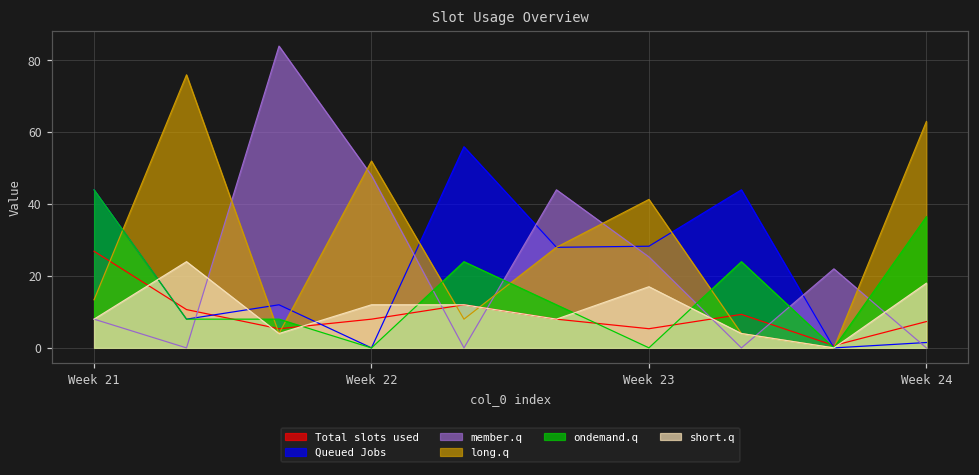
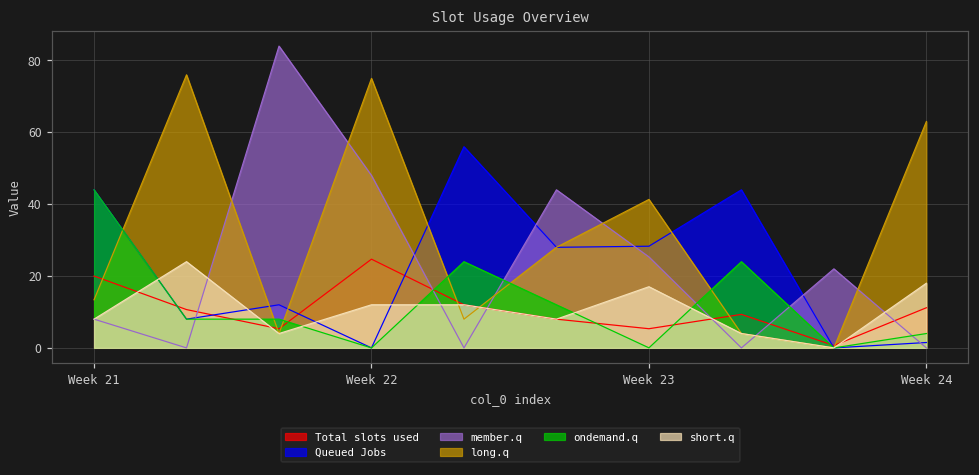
  {
    "Total slots used": {
-     "Week 21": 27,
-     "Week 22": 8,
+     "Week 21": 20,
+     "Week 22": 25,
      "Week 23": 5,
-     "Week 24": 7
+     "Week 24": 11
    },
    "Queued Jobs": {
      "Week 23": 28,
      "Week 24": 2
    },
    "member.q": {
      "Week 22": 48,
      "Week 23": 25,
      "Week 24": 0
    },
    "long.q": {
      "Week 21": 13,
-     "Week 22": 52,
+     "Week 22": 75,
      "Week 23": 41,
      "Week 24": 63
    },
    "ondemand.q": {
      "Week 23": 0,
-     "Week 24": 37
+     "Week 24": 4
    },
    "short.q": {
      "Week 22": 12,
      "Week 23": 17,
      "Week 24": 18
    }
  }
